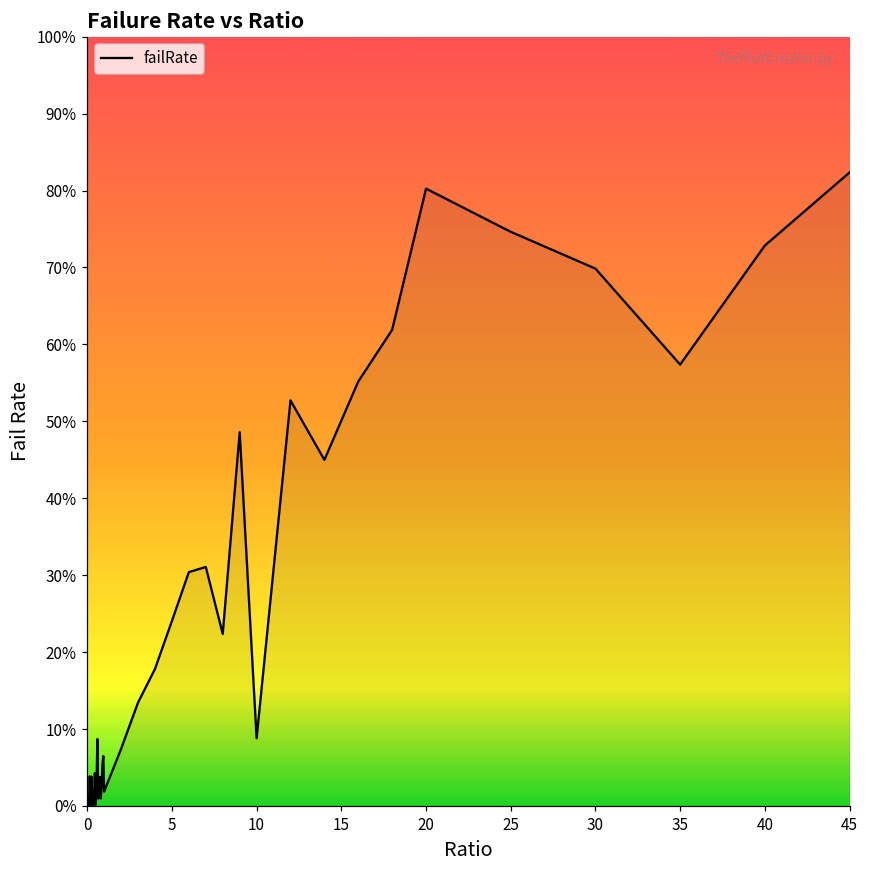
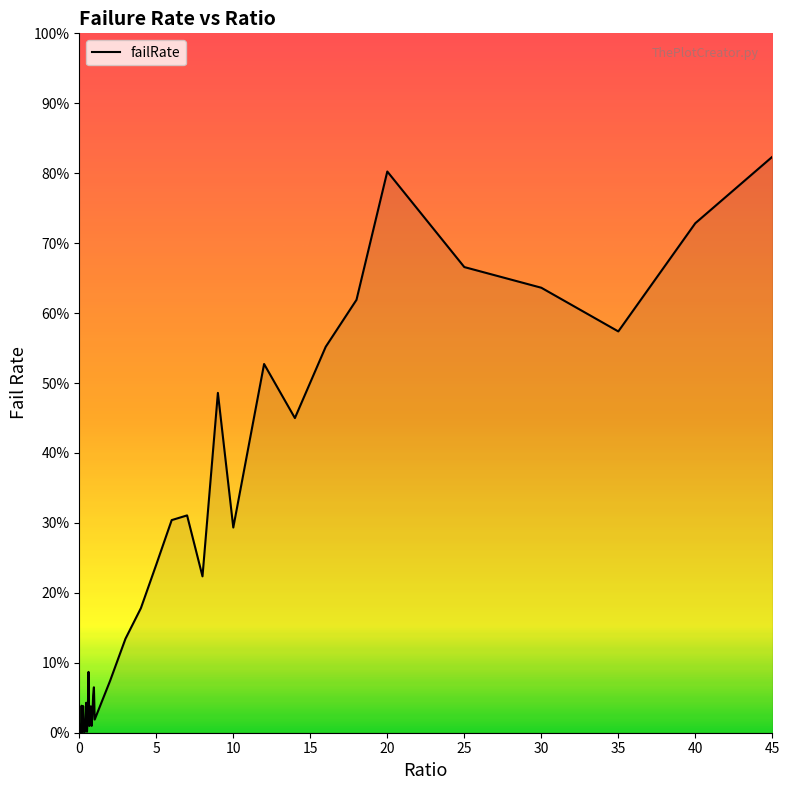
  {
    "0": "0%",
    "5": "24%",
-   "10": "9%",
+   "10": "29%",
    "20": "80%",
-   "25": "75%",
-   "30": "70%",
+   "25": "67%",
+   "30": "64%",
    "35": "57%",
    "40": "73%",
    "45": "82%"
  }
